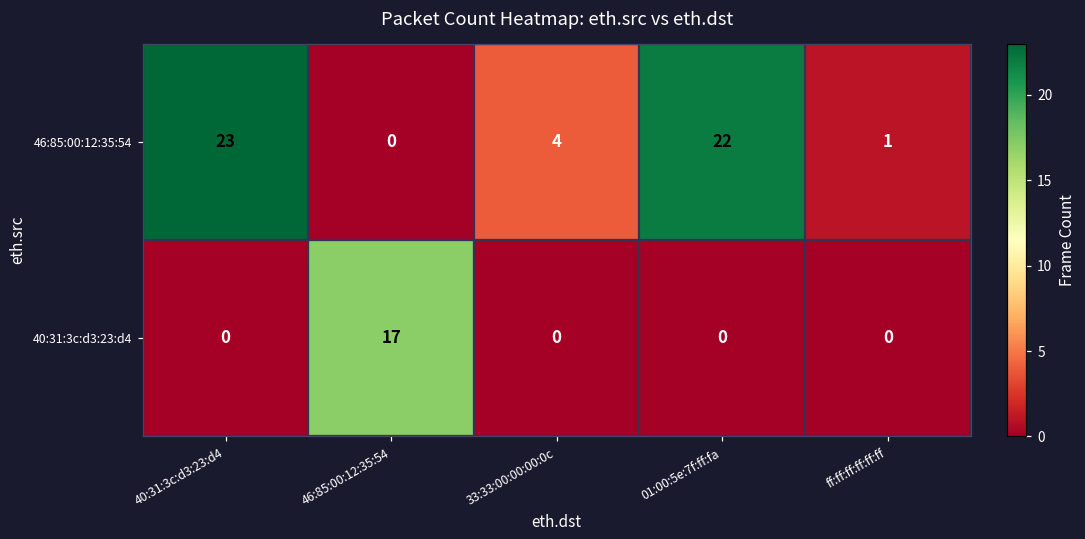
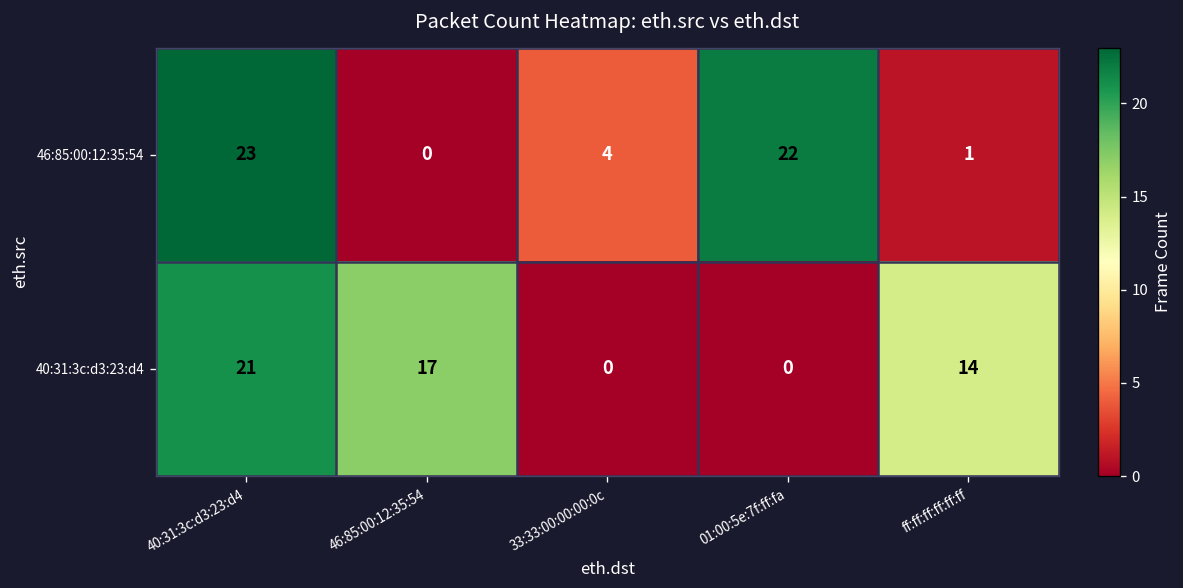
  {
    "46:85:00:12:35:54": {
      "40:31:3c:d3:23:d4": 23,
      "46:85:00:12:35:54": 0,
      "33:33:00:00:00:0c": 4,
      "01:00:5e:7f:ff:fa": 22,
      "ff:ff:ff:ff:ff:ff": 1
    },
    "40:31:3c:d3:23:d4": {
-     "40:31:3c:d3:23:d4": 0,
+     "40:31:3c:d3:23:d4": 21,
      "46:85:00:12:35:54": 17,
      "33:33:00:00:00:0c": 0,
      "01:00:5e:7f:ff:fa": 0,
-     "ff:ff:ff:ff:ff:ff": 0
+     "ff:ff:ff:ff:ff:ff": 14
    }
  }
